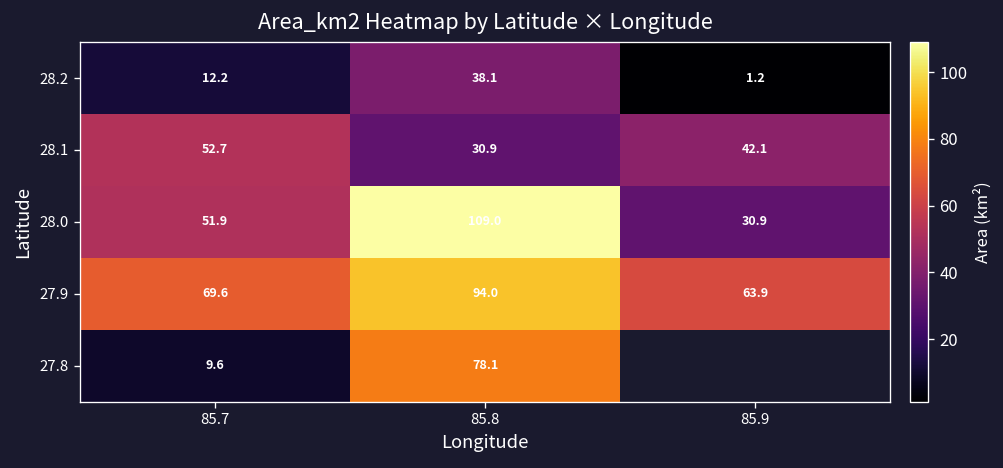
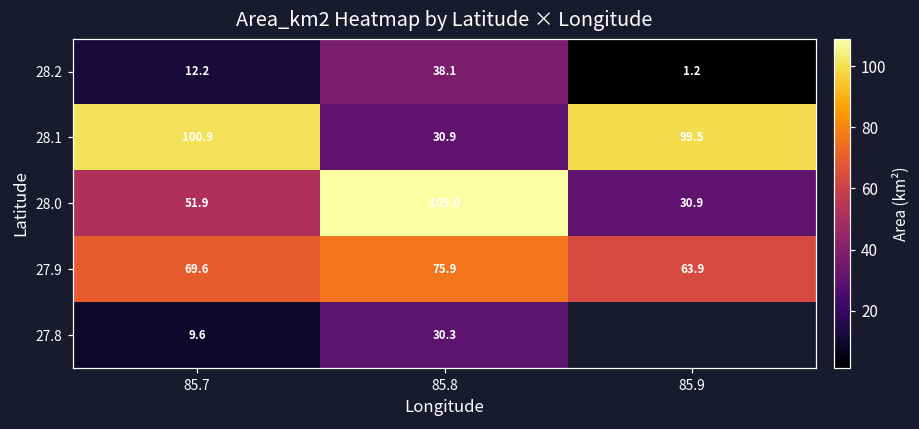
  {
    "28.2": {
      "85.7": 12.2,
      "85.8": 38.1,
      "85.9": 1.2
    },
    "28.1": {
-     "85.7": 52.7,
+     "85.7": 100.9,
      "85.8": 30.9,
-     "85.9": 42.1
+     "85.9": 99.5
    },
    "28.0": {
      "85.7": 51.9,
      "85.8": 109.0,
      "85.9": 30.9
    },
    "27.9": {
      "85.7": 69.6,
-     "85.8": 94.0,
+     "85.8": 75.9,
      "85.9": 63.9
    },
    "27.8": {
      "85.7": 9.6,
-     "85.8": 78.1
+     "85.8": 30.3
    }
  }
